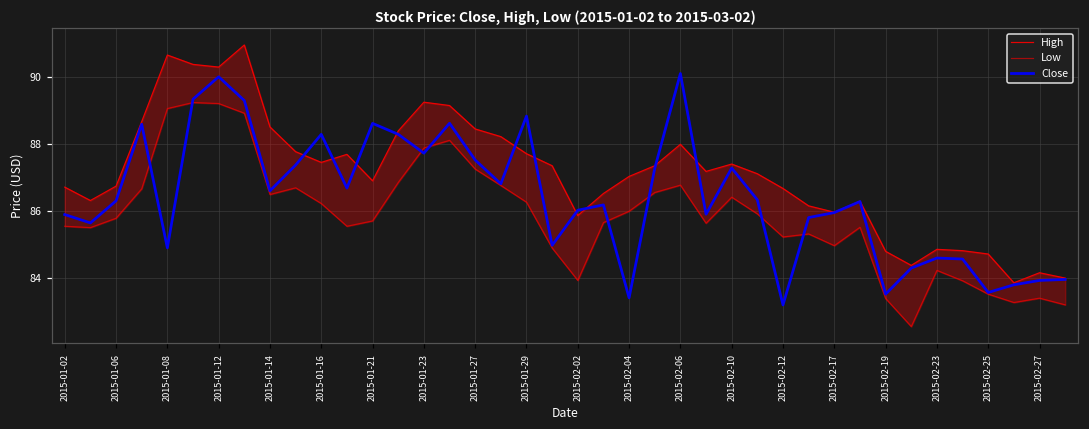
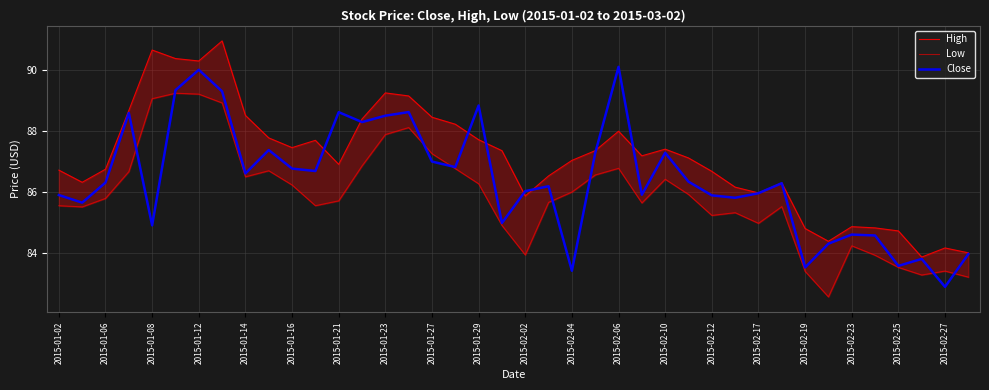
  {
    "Close": {
      "2015-01-02": 85.9,
      "2015-01-06": 86.3,
      "2015-01-08": 84.9,
      "2015-01-12": 90.0,
      "2015-01-14": 86.6,
-     "2015-01-16": 88.3,
+     "2015-01-16": 86.8,
      "2015-01-21": 88.6,
-     "2015-01-23": 87.7,
-     "2015-01-27": 87.5,
+     "2015-01-23": 88.5,
+     "2015-01-27": 87.0,
      "2015-01-29": 88.8,
      "2015-02-02": 86.0,
      "2015-02-04": 83.4,
      "2015-02-06": 90.1,
      "2015-02-10": 87.3,
-     "2015-02-12": 83.2,
+     "2015-02-12": 85.9,
      "2015-02-19": 83.5,
      "2015-02-23": 84.6,
-     "2015-02-27": 83.9
+     "2015-02-27": 82.9
    }
  }
